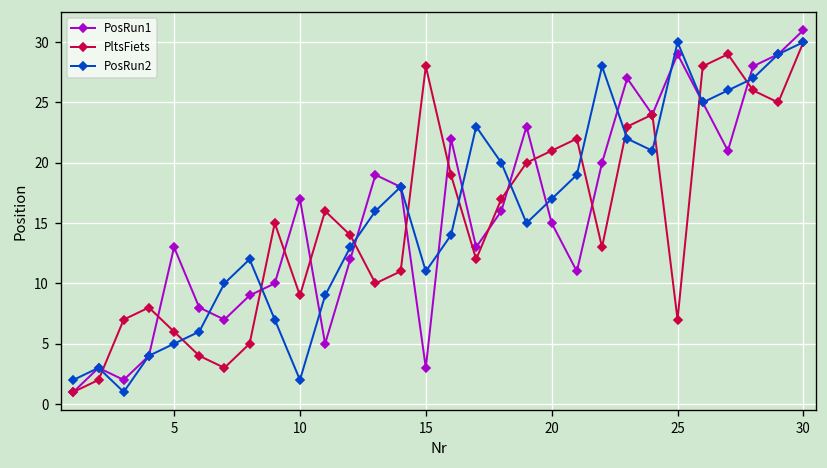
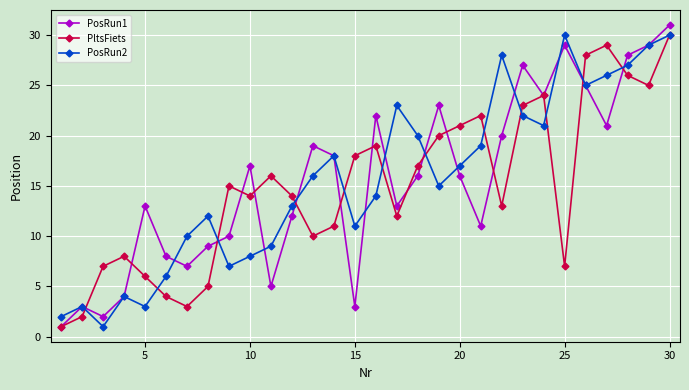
  {
    "PosRun1": {
      "5": 13,
      "10": 17,
      "15": 3,
-     "20": 15,
+     "20": 16,
      "25": 29,
      "30": 31
    },
    "PltsFiets": {
      "5": 6,
-     "10": 9,
-     "15": 28,
+     "10": 14,
+     "15": 18,
      "20": 21,
      "25": 7
    },
    "PosRun2": {
-     "5": 5,
-     "10": 2,
+     "5": 3,
+     "10": 8,
      "15": 11,
      "20": 17,
      "25": 30
    }
  }
